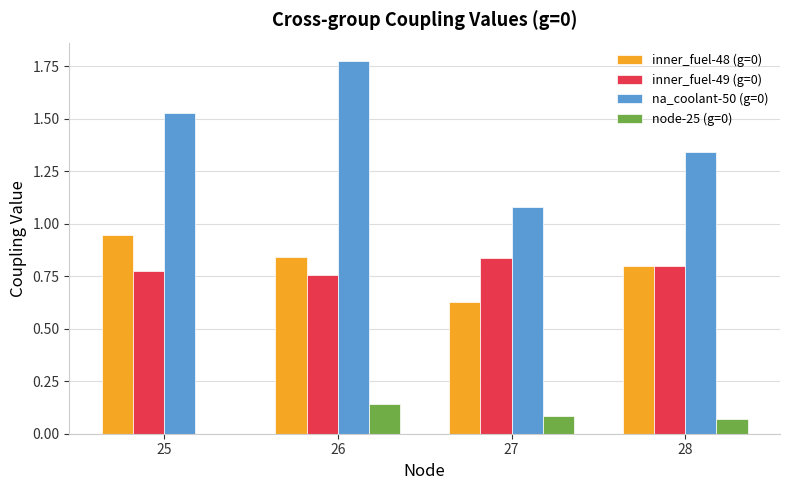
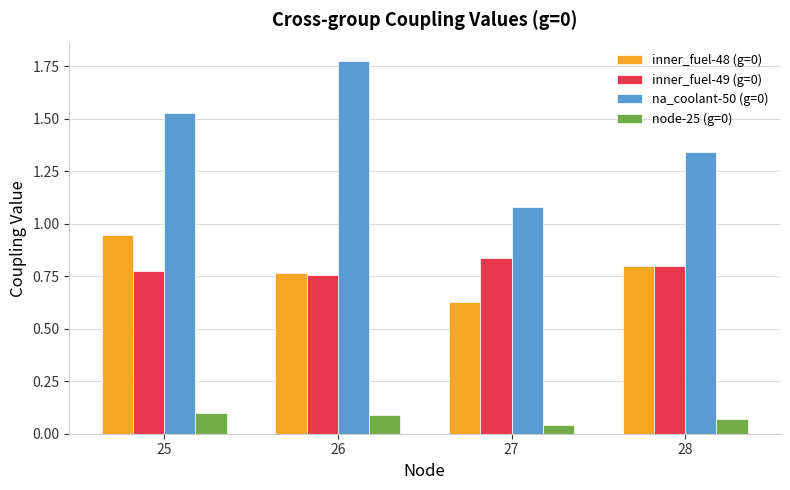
  {
    "inner_fuel-48 (g=0)": {
      "25": 0.95,
-     "26": 0.84,
+     "26": 0.76,
      "27": 0.63,
      "28": 0.80
    },
    "inner_fuel-49 (g=0)": {
      "25": 0.77,
      "26": 0.76,
      "27": 0.84,
      "28": 0.80
    },
    "na_coolant-50 (g=0)": {
      "25": 1.53,
      "26": 1.77,
      "27": 1.08,
      "28": 1.34
    },
    "node-25 (g=0)": {
-     "25": 0.0,
-     "26": 0.14,
-     "27": 0.08,
+     "25": 0.1,
+     "26": 0.09,
+     "27": 0.04,
      "28": 0.07
    }
  }
